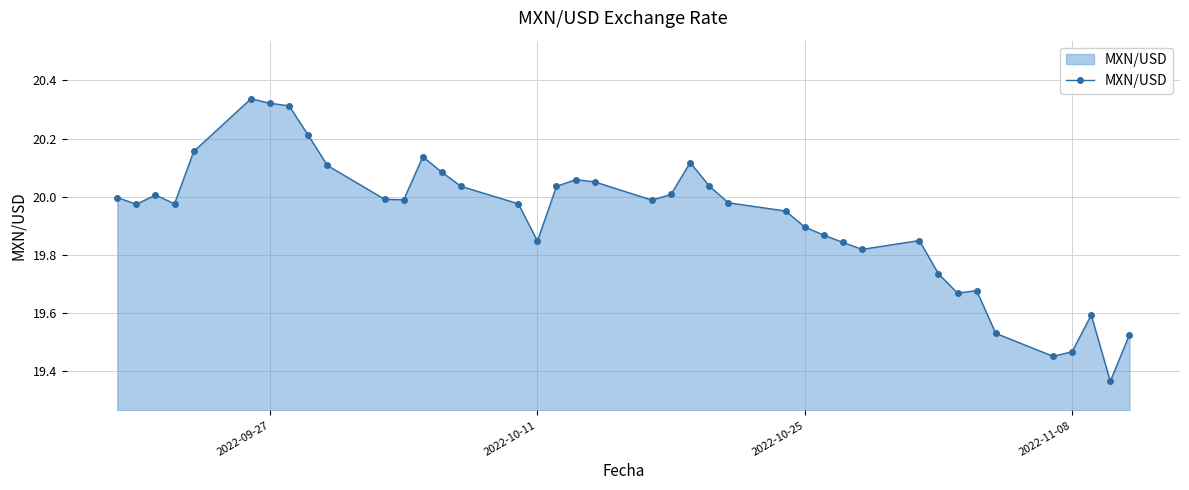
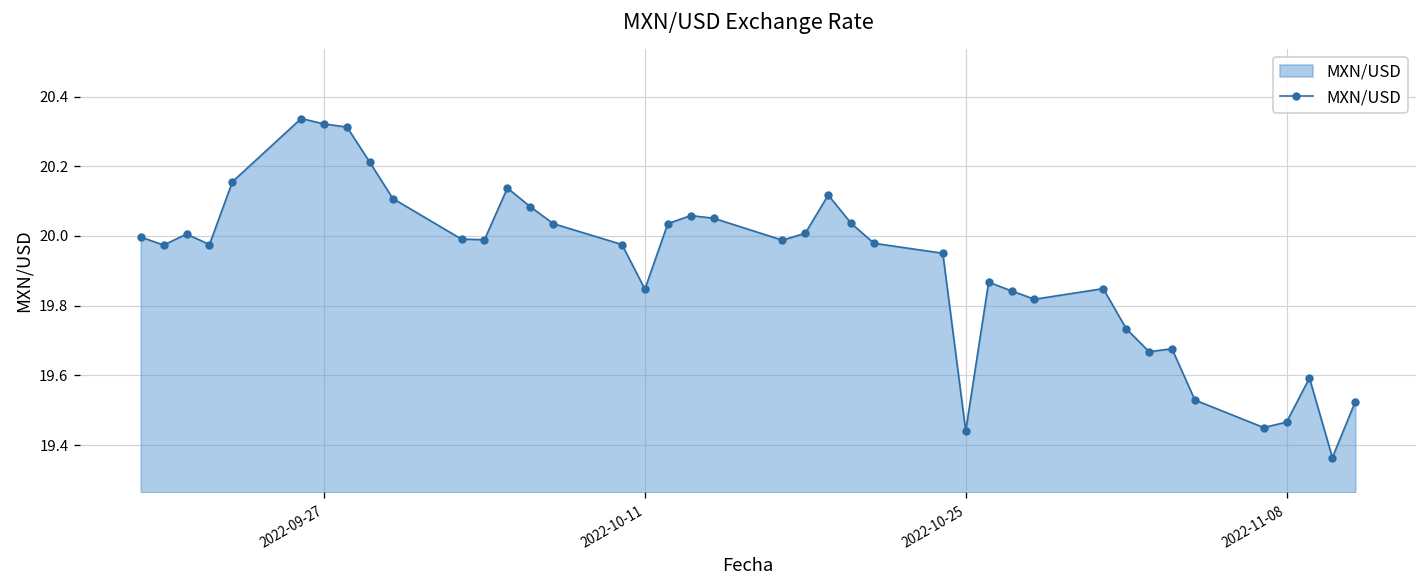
  {
    "2022-09-27": 20.32,
    "2022-10-11": 19.85,
-   "2022-10-25": 19.90,
+   "2022-10-25": 19.44,
    "2022-11-08": 19.47
  }
